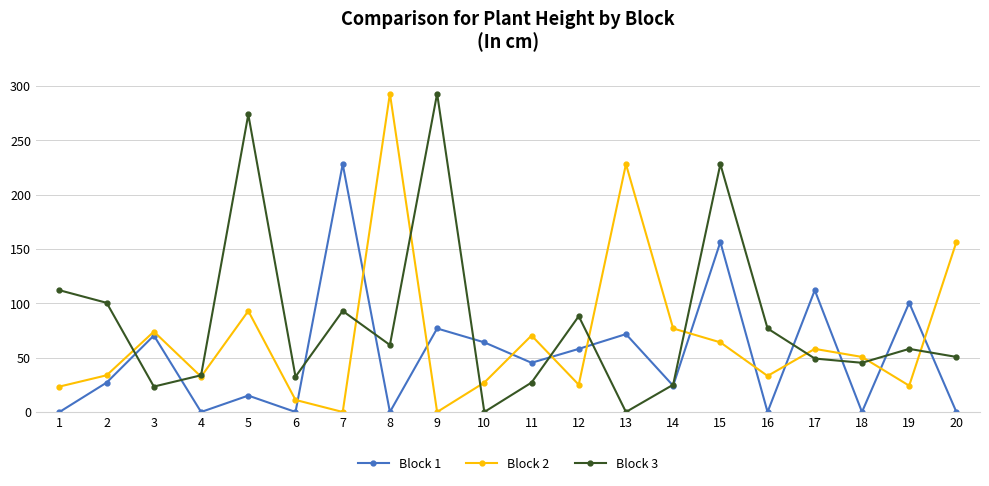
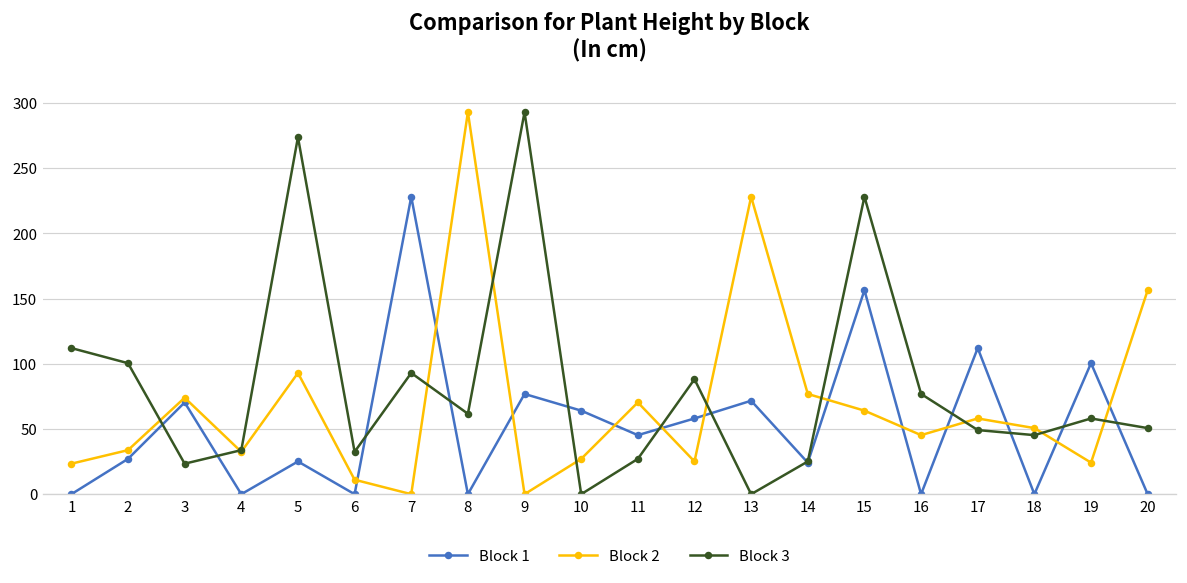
  {
    "Block 1": {
      "1": 0,
      "2": 27,
      "3": 70,
      "4": 0,
-     "5": 15,
+     "5": 25,
      "6": 0,
      "7": 228,
      "8": 0,
      "9": 77,
      "10": 64,
      "11": 45,
      "12": 58,
      "13": 72,
      "15": 157,
      "16": 0,
      "17": 112,
      "18": 0,
      "19": 101,
      "20": 0
    },
    "Block 2": {
      "1": 23,
      "2": 34,
      "3": 74,
      "5": 93,
      "6": 11,
      "7": 0,
      "8": 293,
      "9": 0,
      "10": 27,
      "11": 70,
      "12": 25,
      "13": 228,
      "14": 77,
      "15": 64,
-     "16": 33,
+     "16": 45,
      "17": 58,
      "18": 51,
      "19": 24,
      "20": 157
    },
    "Block 3": {
      "1": 112,
      "2": 101,
      "3": 23,
      "5": 274,
      "6": 33,
      "7": 93,
      "8": 62,
      "9": 293,
      "10": 0,
      "11": 27,
      "12": 88,
      "13": 0,
      "15": 228,
      "16": 77,
      "17": 49,
      "18": 45,
      "19": 58,
      "20": 51
    }
  }
